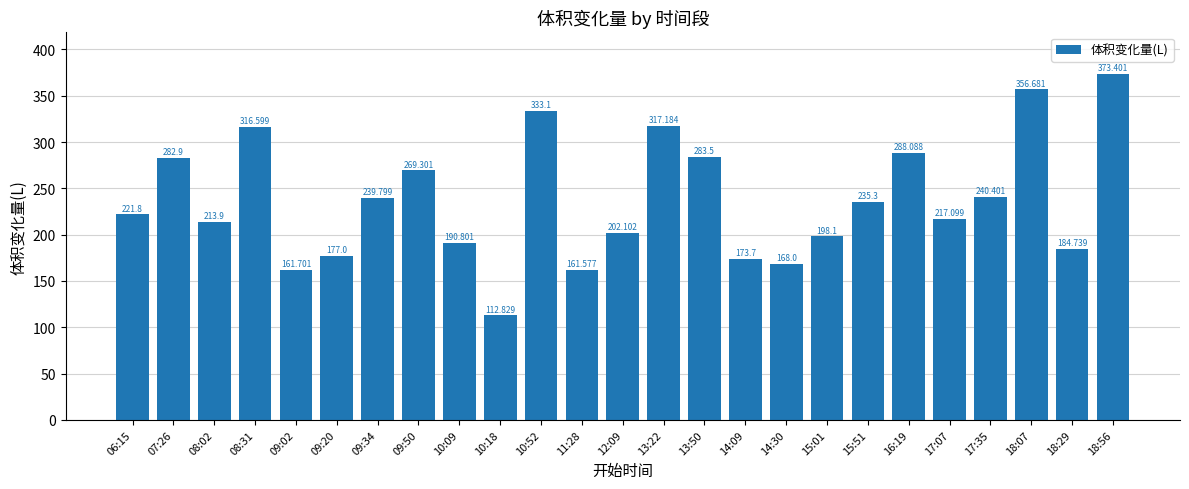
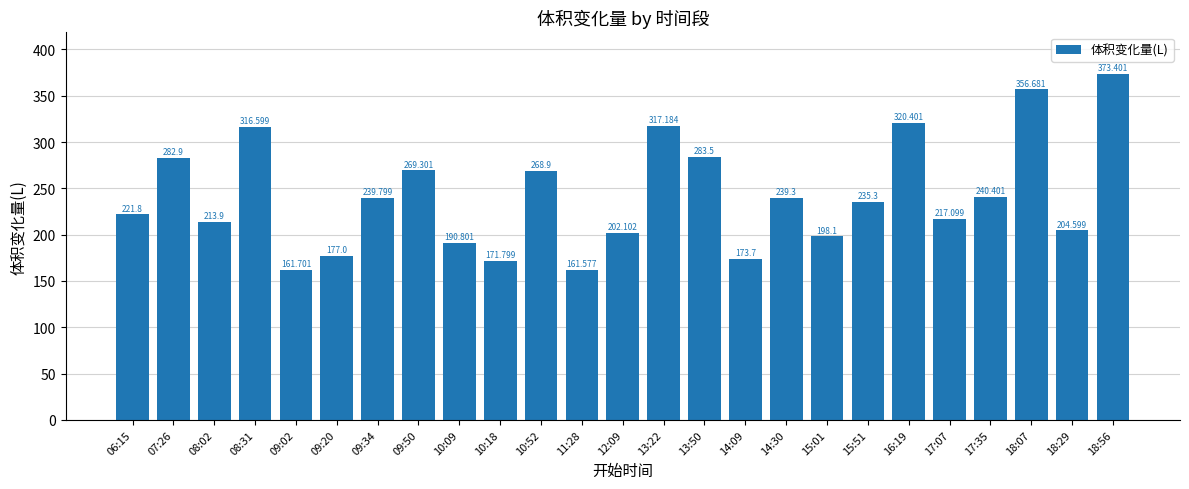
  {
    "06:15": 221.8,
    "07:26": 282.9,
    "08:02": 213.9,
    "08:31": 316.599,
    "09:02": 161.701,
    "09:20": 177.0,
    "09:34": 239.799,
    "09:50": 269.301,
    "10:09": 190.801,
-   "10:18": 112.829,
-   "10:52": 333.1,
+   "10:18": 171.799,
+   "10:52": 268.9,
    "11:28": 161.577,
    "12:09": 202.102,
    "13:22": 317.184,
    "13:50": 283.5,
    "14:09": 173.7,
-   "14:30": 168.0,
+   "14:30": 239.3,
    "15:01": 198.1,
    "15:51": 235.3,
-   "16:19": 288.088,
+   "16:19": 320.401,
    "17:07": 217.099,
    "17:35": 240.401,
    "18:07": 356.681,
-   "18:29": 184.739,
+   "18:29": 204.599,
    "18:56": 373.401
  }
